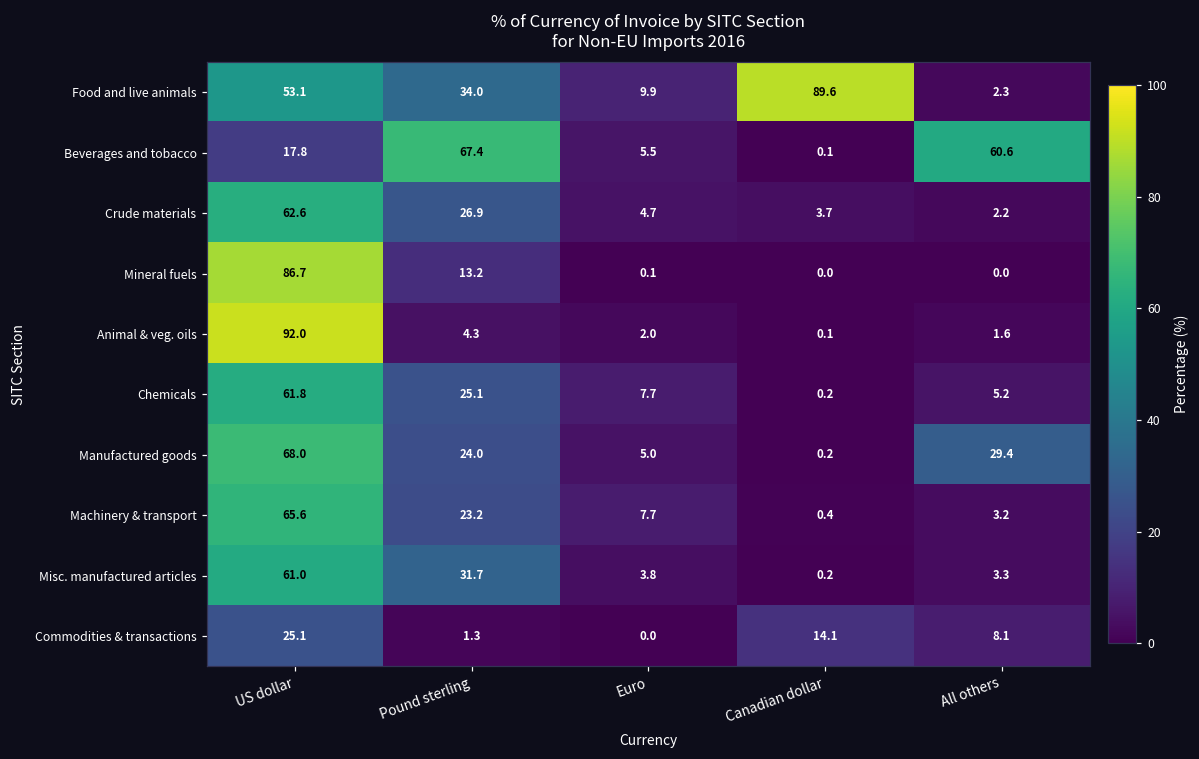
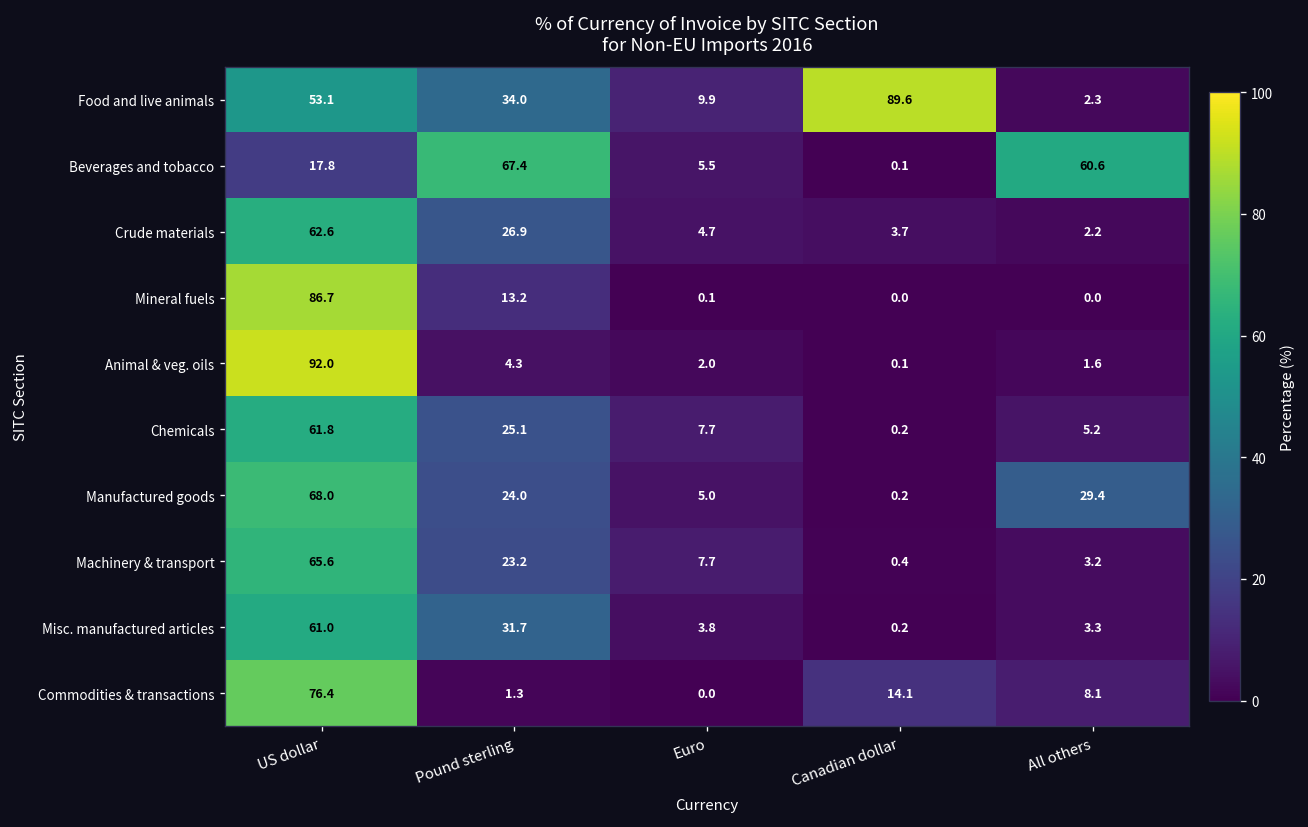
  {
    "Food and live animals": {
      "US dollar": 53.1,
      "Pound sterling": 34.0,
      "Euro": 9.9,
      "Canadian dollar": 89.6,
      "All others": 2.3
    },
    "Beverages and tobacco": {
      "US dollar": 17.8,
      "Pound sterling": 67.4,
      "Euro": 5.5,
      "Canadian dollar": 0.1,
      "All others": 60.6
    },
    "Crude materials": {
      "US dollar": 62.6,
      "Pound sterling": 26.9,
      "Euro": 4.7,
      "Canadian dollar": 3.7,
      "All others": 2.2
    },
    "Mineral fuels": {
      "US dollar": 86.7,
      "Pound sterling": 13.2,
      "Euro": 0.1,
      "Canadian dollar": 0.0,
      "All others": 0.0
    },
    "Animal & veg. oils": {
      "US dollar": 92.0,
      "Pound sterling": 4.3,
      "Euro": 2.0,
      "Canadian dollar": 0.1,
      "All others": 1.6
    },
    "Chemicals": {
      "US dollar": 61.8,
      "Pound sterling": 25.1,
      "Euro": 7.7,
      "Canadian dollar": 0.2,
      "All others": 5.2
    },
    "Manufactured goods": {
      "US dollar": 68.0,
      "Pound sterling": 24.0,
      "Euro": 5.0,
      "Canadian dollar": 0.2,
      "All others": 29.4
    },
    "Machinery & transport": {
      "US dollar": 65.6,
      "Pound sterling": 23.2,
      "Euro": 7.7,
      "Canadian dollar": 0.4,
      "All others": 3.2
    },
    "Misc. manufactured articles": {
      "US dollar": 61.0,
      "Pound sterling": 31.7,
      "Euro": 3.8,
      "Canadian dollar": 0.2,
      "All others": 3.3
    },
    "Commodities & transactions": {
-     "US dollar": 25.1,
+     "US dollar": 76.4,
      "Pound sterling": 1.3,
      "Euro": 0.0,
      "Canadian dollar": 14.1,
      "All others": 8.1
    }
  }
